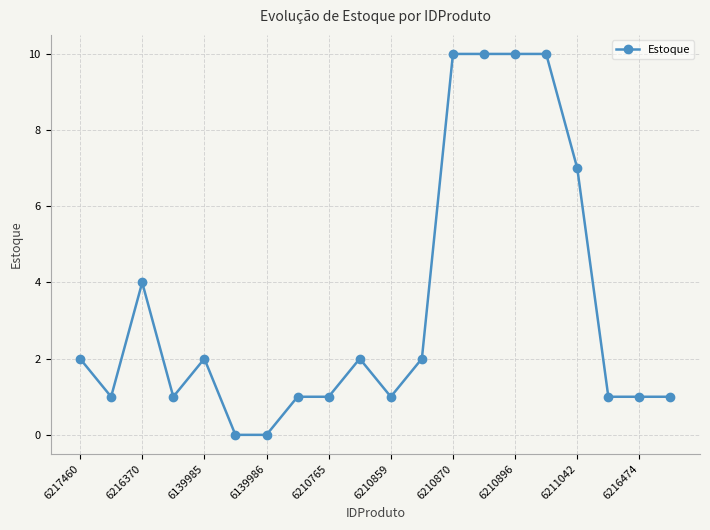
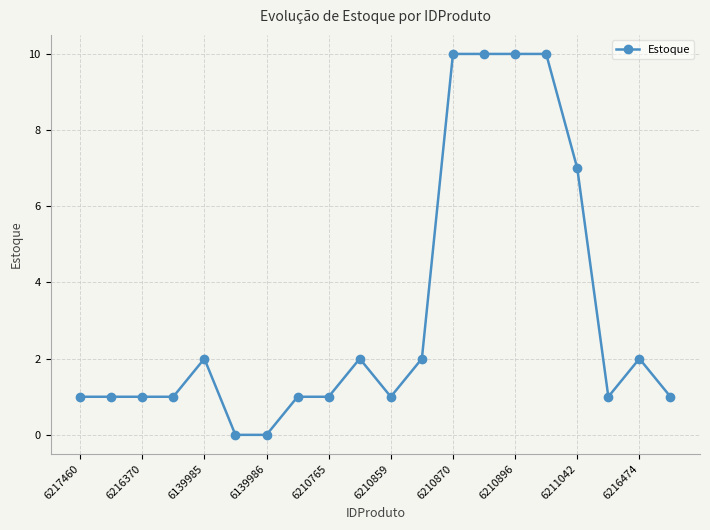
  {
-   "6217460": 2,
-   "6216370": 4,
+   "6217460": 1,
+   "6216370": 1,
    "6139985": 2,
    "6139986": 0,
    "6210765": 1,
    "6210859": 1,
    "6210870": 10,
    "6210896": 10,
    "6211042": 7,
-   "6216474": 1
+   "6216474": 2
  }
